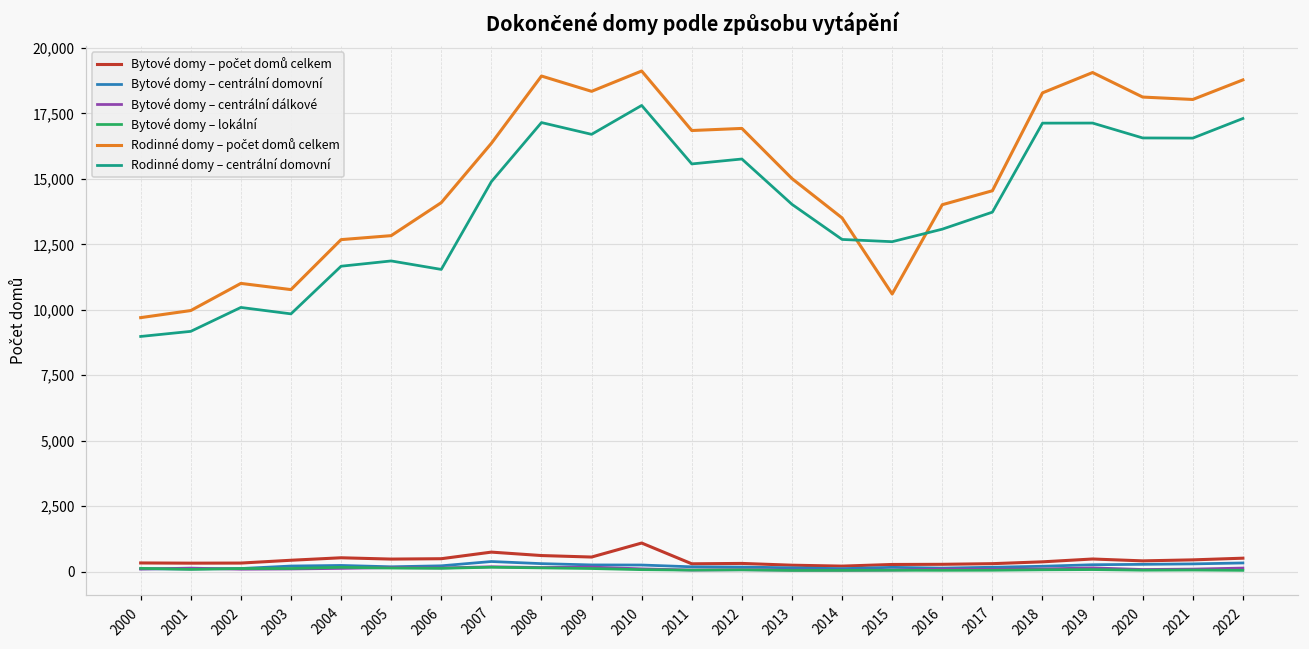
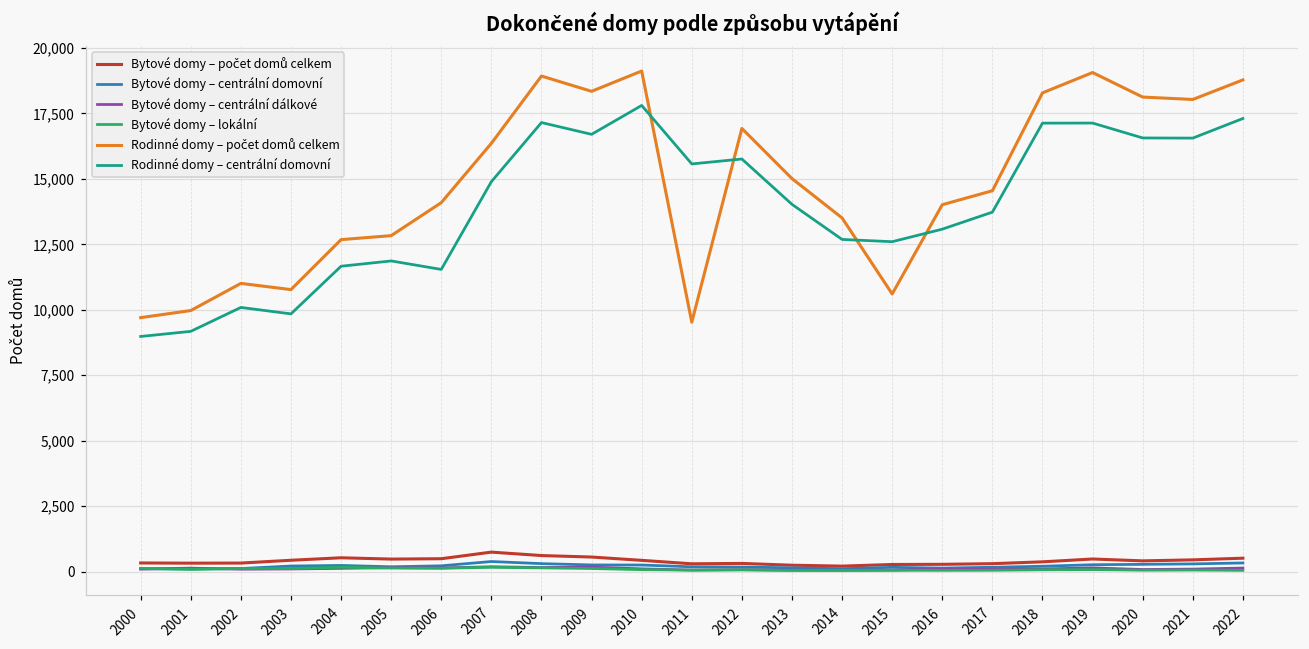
  {
    "Bytové domy – počet domů celkem": {
      "2000": "300",
      "2001": "300",
      "2002": "300",
      "2003": "400",
      "2004": "500",
      "2005": "500",
      "2006": "500",
      "2007": "700",
      "2008": "600",
      "2009": "600",
-     "2010": "1,100",
+     "2010": "400",
      "2011": "300",
      "2012": "300",
      "2015": "300",
      "2016": "300",
      "2017": "300",
      "2018": "400",
      "2019": "500",
      "2020": "400",
      "2021": "400",
      "2022": "500"
    },
    "Bytové domy – centrální domovní": {
      "2007": "400",
      "2008": "300",
      "2010": "300",
      "2011": "200",
      "2019": "300",
      "2020": "300",
      "2021": "300",
      "2022": "300"
    },
    "Rodinné domy – počet domů celkem": {
      "2000": "9,700",
      "2001": "10,000",
      "2002": "11,000",
      "2003": "10,800",
      "2004": "12,700",
      "2005": "12,800",
      "2006": "14,100",
      "2007": "16,400",
      "2008": "18,900",
      "2009": "18,300",
      "2010": "19,100",
-     "2011": "16,800",
+     "2011": "9,500",
      "2012": "16,900",
      "2013": "15,000",
      "2014": "13,500",
      "2015": "10,600",
      "2016": "14,000",
      "2017": "14,500",
      "2018": "18,300",
      "2019": "19,100",
      "2020": "18,100",
      "2021": "18,000",
      "2022": "18,800"
    }
  }
